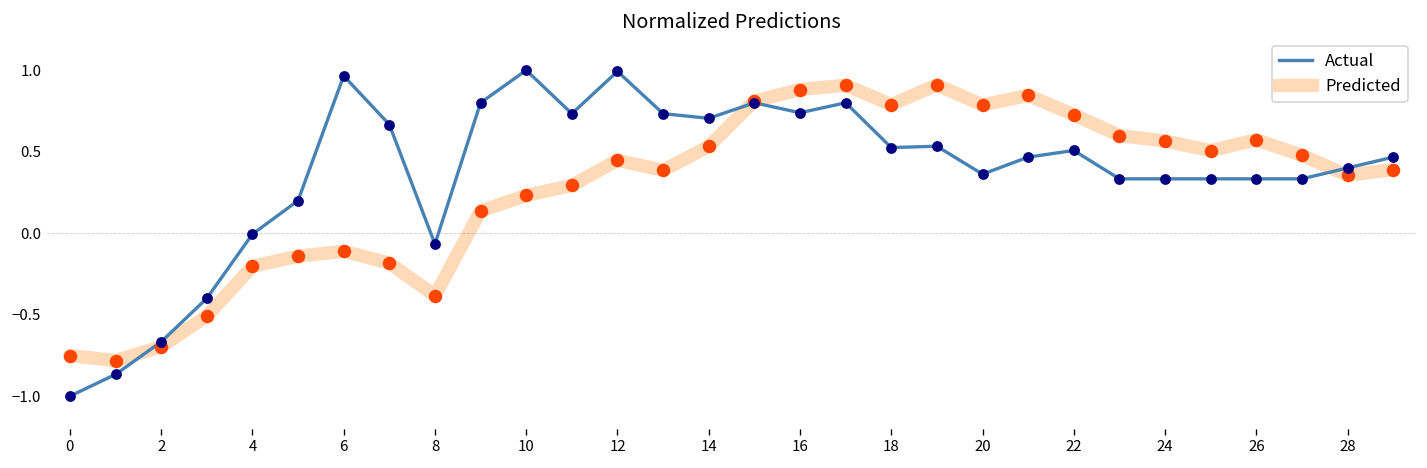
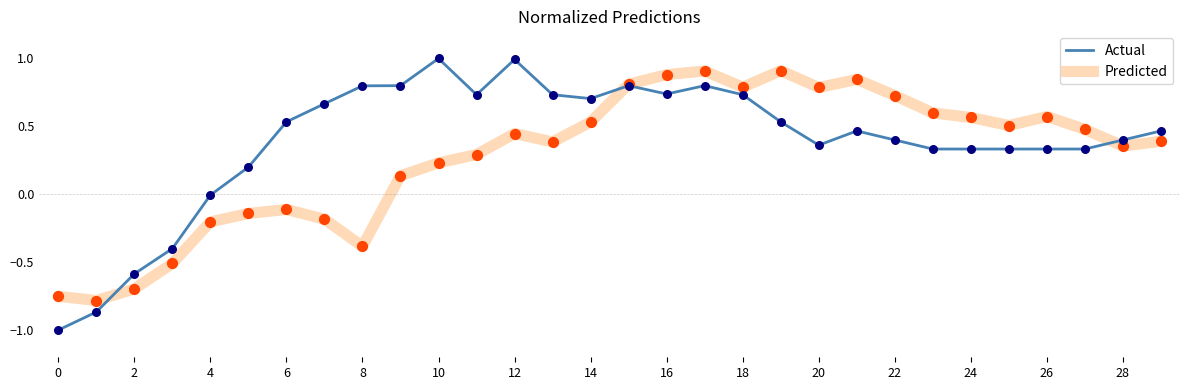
  {
    "Predicted": {
      "0": -0.75,
      "2": -0.70,
      "4": -0.20,
      "6": -0.11,
      "8": -0.38,
      "10": 0.23,
      "12": 0.45,
      "14": 0.53,
      "16": 0.88,
      "18": 0.79,
      "20": 0.79,
      "22": 0.73,
      "24": 0.57,
      "26": 0.57,
      "28": 0.35
    },
    "Actual": {
      "0": -1.00,
-     "2": -0.67,
+     "2": -0.59,
      "4": -0.01,
-     "6": 0.97,
-     "8": -0.07,
+     "6": 0.53,
+     "8": 0.80,
      "10": 1.00,
      "12": 0.99,
      "14": 0.70,
      "16": 0.74,
-     "18": 0.53,
+     "18": 0.73,
      "20": 0.36,
-     "22": 0.51,
+     "22": 0.40,
      "24": 0.33,
      "26": 0.33,
      "28": 0.40
    }
  }
